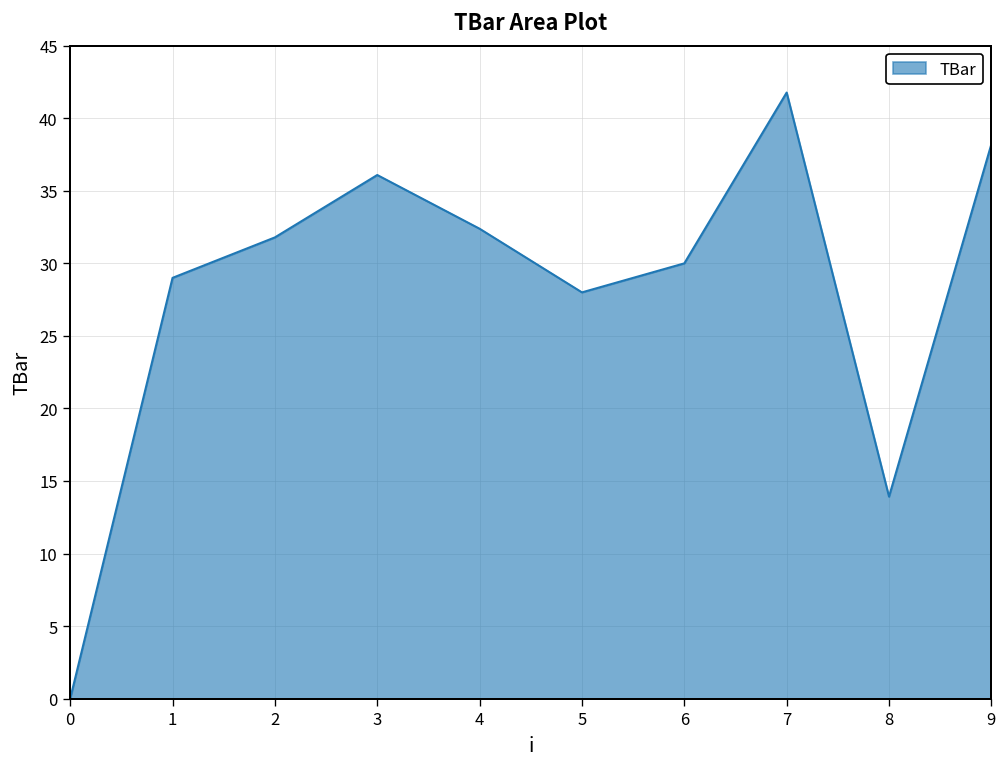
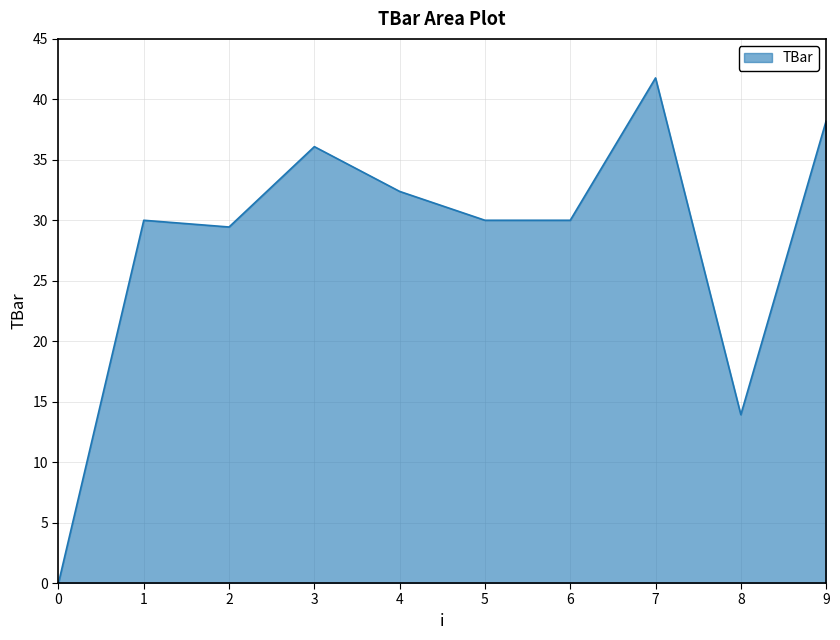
  {
    "0": 0.0,
-   "1": 29,
-   "2": 31.8,
+   "1": 30,
+   "2": 29.4,
    "3": 36.1,
    "4": 32.4,
-   "5": 28,
+   "5": 30,
    "6": 30.0,
    "7": 41.8,
    "8": 13.9,
    "9": 38.2
  }
